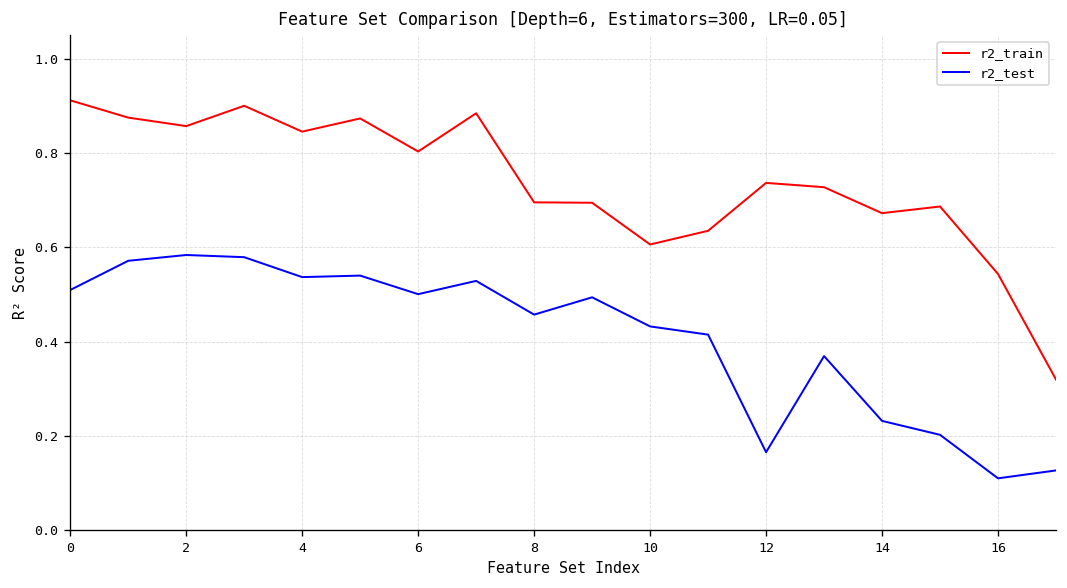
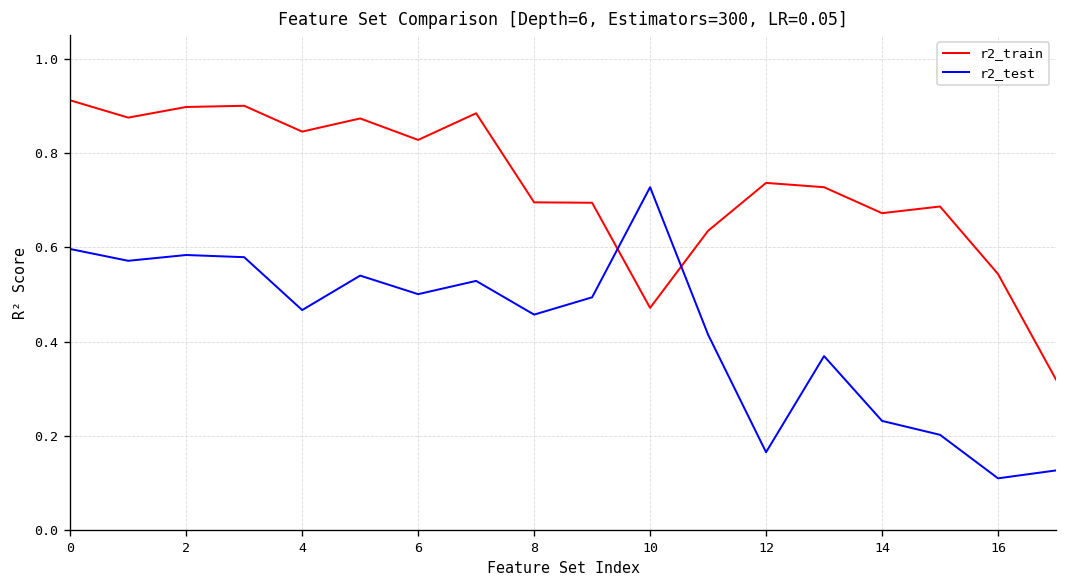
  {
    "r2_train": {
      "0": 0.91,
-     "2": 0.86,
+     "2": 0.90,
      "4": 0.85,
-     "6": 0.80,
+     "6": 0.83,
      "8": 0.70,
-     "10": 0.61,
+     "10": 0.47,
      "12": 0.74,
      "14": 0.67,
      "16": 0.54
    },
    "r2_test": {
-     "0": 0.51,
+     "0": 0.60,
      "2": 0.58,
-     "4": 0.54,
+     "4": 0.47,
      "6": 0.50,
      "8": 0.46,
-     "10": 0.43,
+     "10": 0.73,
      "12": 0.17,
      "14": 0.23,
      "16": 0.11
    }
  }
